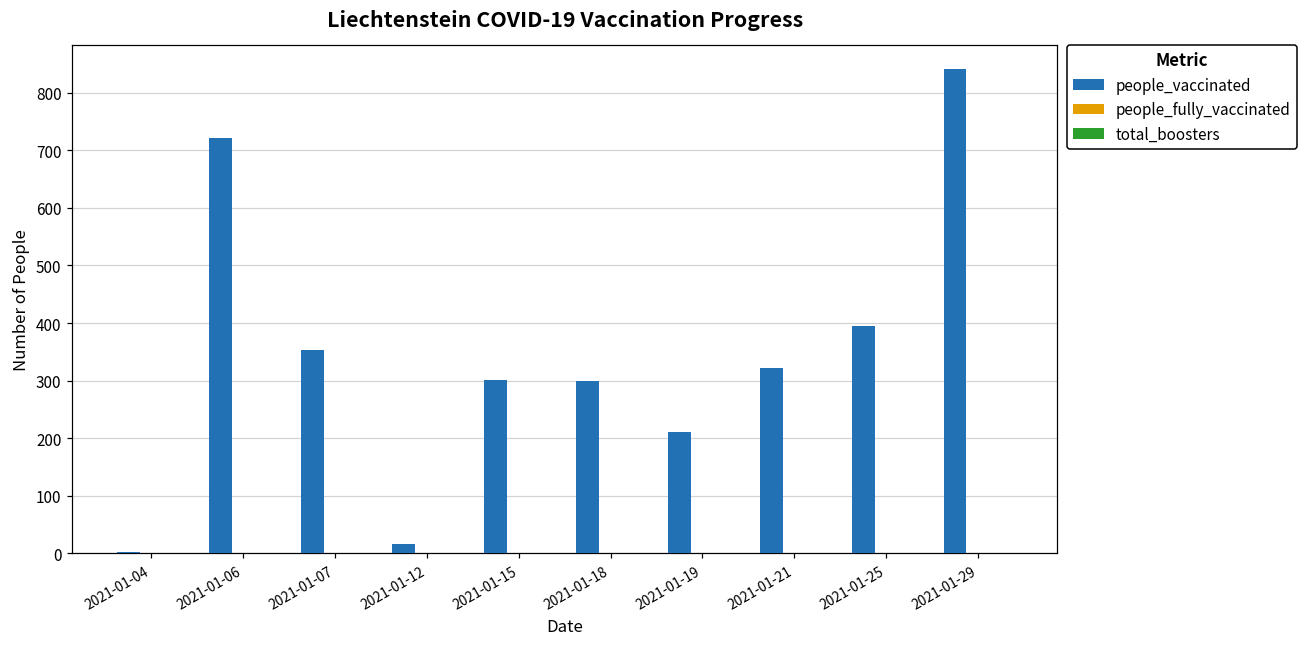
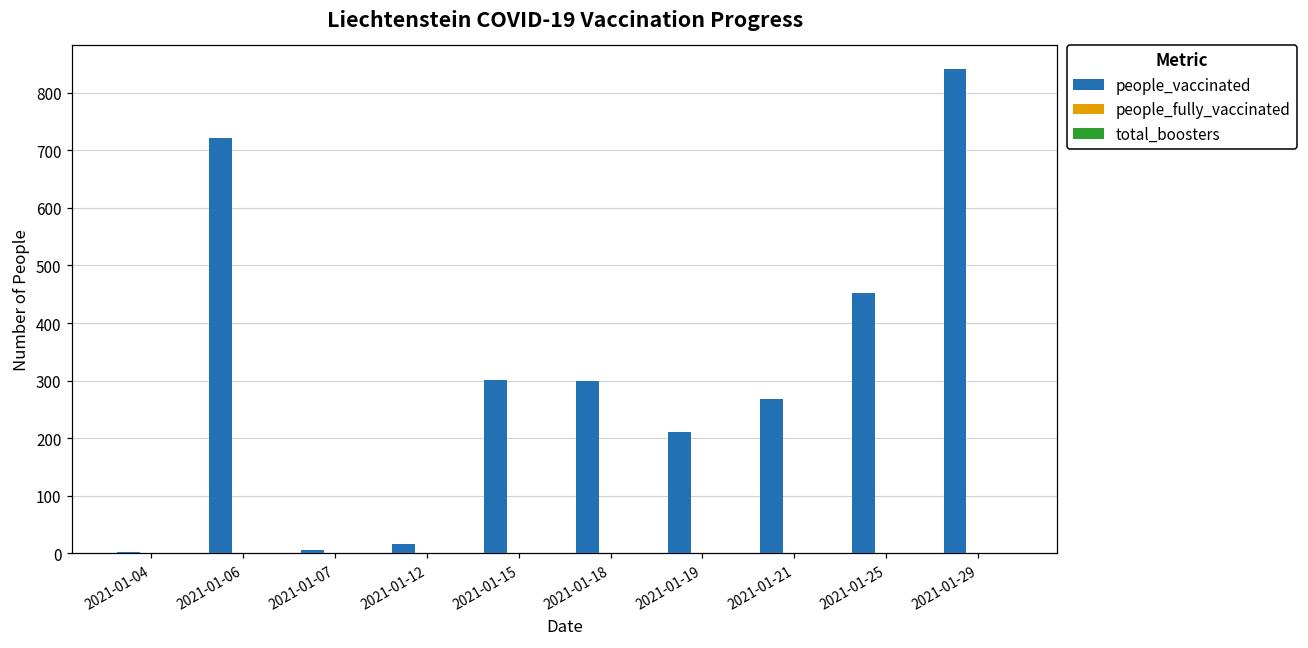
  {
    "people_vaccinated": {
      "2021-01-06": 720,
-     "2021-01-07": 350,
+     "2021-01-07": 10,
      "2021-01-12": 20,
      "2021-01-15": 300,
      "2021-01-18": 300,
      "2021-01-19": 210,
-     "2021-01-21": 320,
-     "2021-01-25": 400,
+     "2021-01-21": 270,
+     "2021-01-25": 450,
      "2021-01-29": 840
    },
    "people_fully_vaccinated": {
      "2021-01-04": 0,
      "2021-01-06": 0,
      "2021-01-07": 0,
      "2021-01-12": 0,
      "2021-01-15": 0,
      "2021-01-18": 0,
      "2021-01-19": 0,
      "2021-01-21": 0,
      "2021-01-25": 0,
      "2021-01-29": 0
    },
    "total_boosters": {
      "2021-01-04": 0,
      "2021-01-06": 0,
      "2021-01-07": 0,
      "2021-01-12": 0,
      "2021-01-15": 0,
      "2021-01-18": 0,
      "2021-01-19": 0,
      "2021-01-21": 0,
      "2021-01-25": 0,
      "2021-01-29": 0
    }
  }
